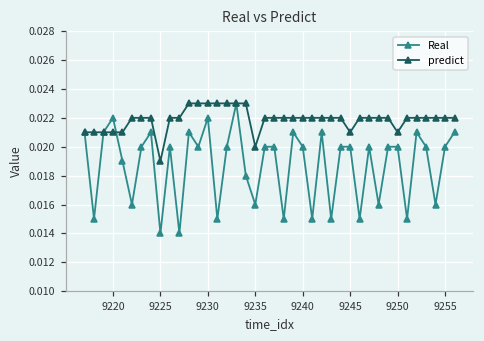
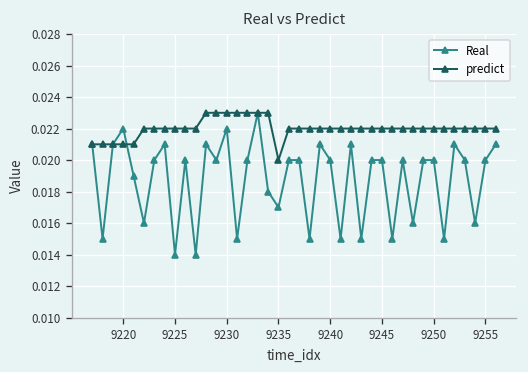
  {
    "Real": {
      "9220": 0.022,
      "9225": 0.014,
      "9230": 0.022,
-     "9235": 0.016,
+     "9235": 0.017,
      "9240": 0.020,
      "9245": 0.020,
      "9250": 0.020,
      "9255": 0.020
    },
    "predict": {
      "9220": 0.021,
-     "9225": 0.019,
+     "9225": 0.022,
      "9230": 0.023,
      "9235": 0.020,
      "9240": 0.022,
-     "9245": 0.021,
-     "9250": 0.021,
+     "9245": 0.022,
+     "9250": 0.022,
      "9255": 0.022
    }
  }
